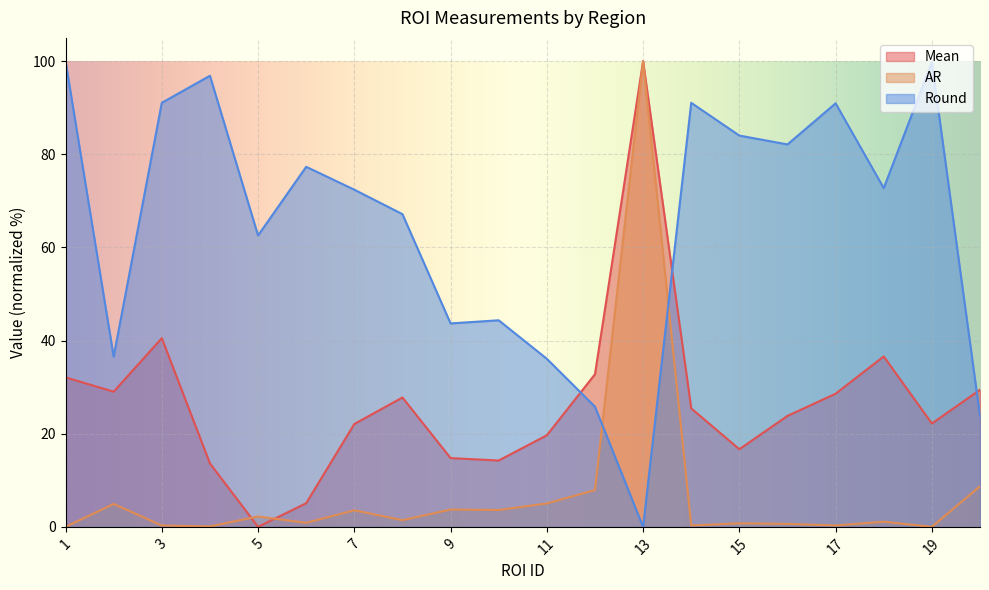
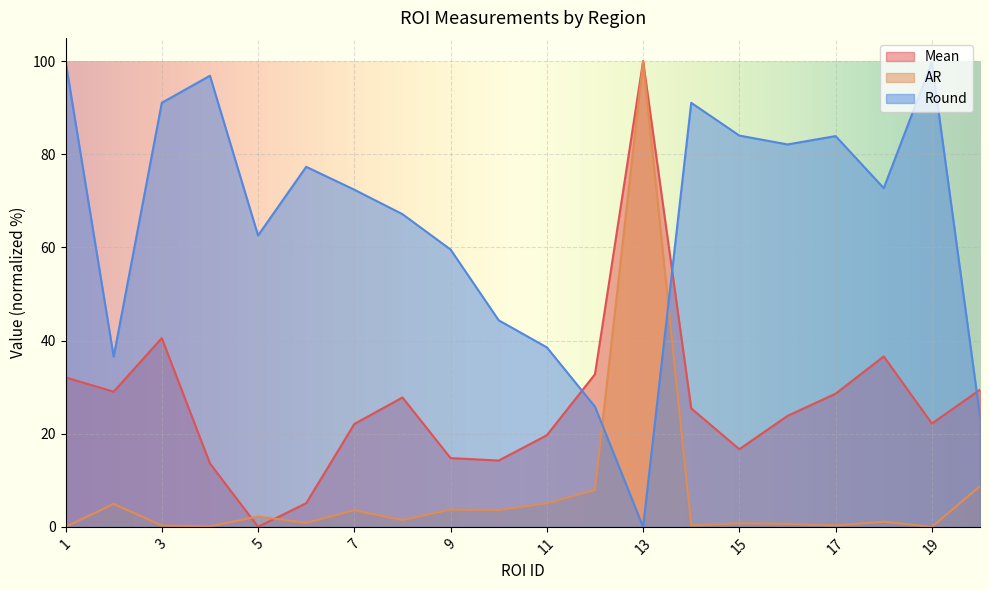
  {
    "Round": {
      "1": 100,
      "3": 91,
      "5": 63,
      "7": 72,
-     "9": 44,
-     "11": 36,
+     "9": 60,
+     "11": 39,
      "13": 0,
      "15": 84,
-     "17": 91
+     "17": 84
    }
  }
